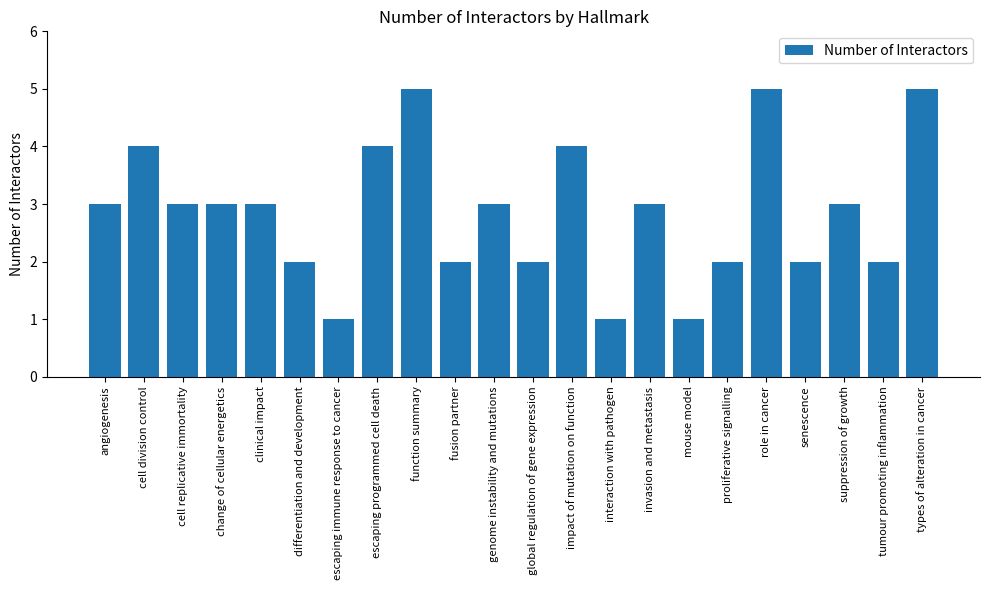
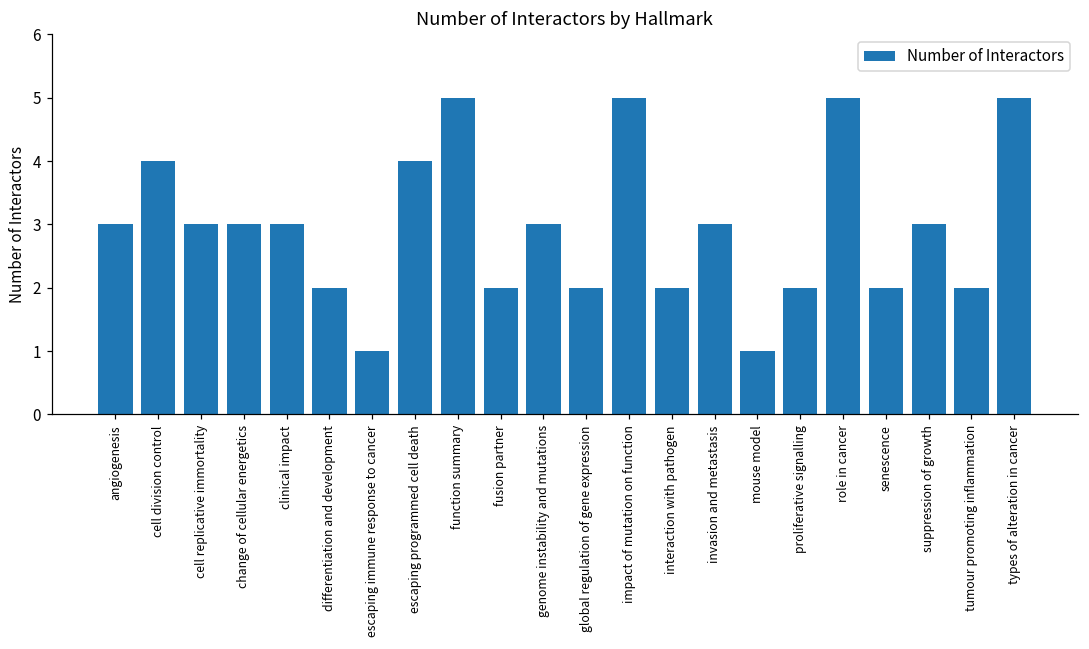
  {
    "angiogenesis": 3,
    "cell division control": 4,
    "cell replicative immortality": 3,
    "change of cellular energetics": 3,
    "clinical impact": 3,
    "differentiation and development": 2,
    "escaping immune response to cancer": 1,
    "escaping programmed cell death": 4,
    "function summary": 5,
    "fusion partner": 2,
    "genome instability and mutations": 3,
    "global regulation of gene expression": 2,
-   "impact of mutation on function": 4,
-   "interaction with pathogen": 1,
+   "impact of mutation on function": 5,
+   "interaction with pathogen": 2,
    "invasion and metastasis": 3,
    "mouse model": 1,
    "proliferative signalling": 2,
    "role in cancer": 5,
    "senescence": 2,
    "suppression of growth": 3,
    "tumour promoting inflammation": 2,
    "types of alteration in cancer": 5
  }
